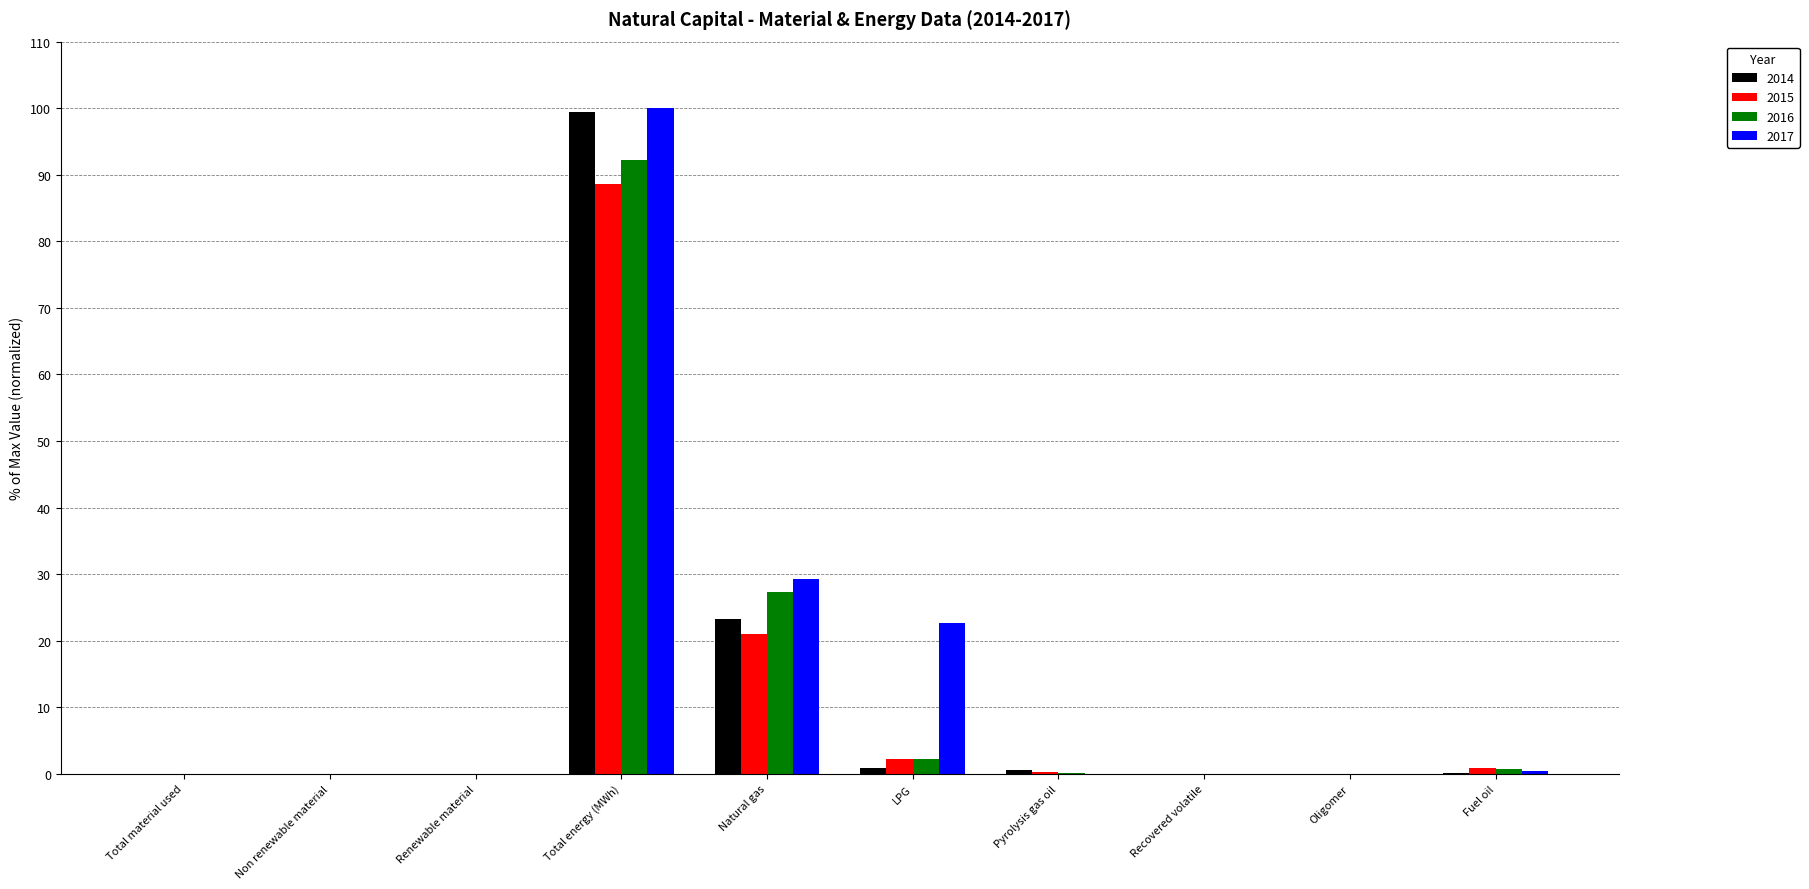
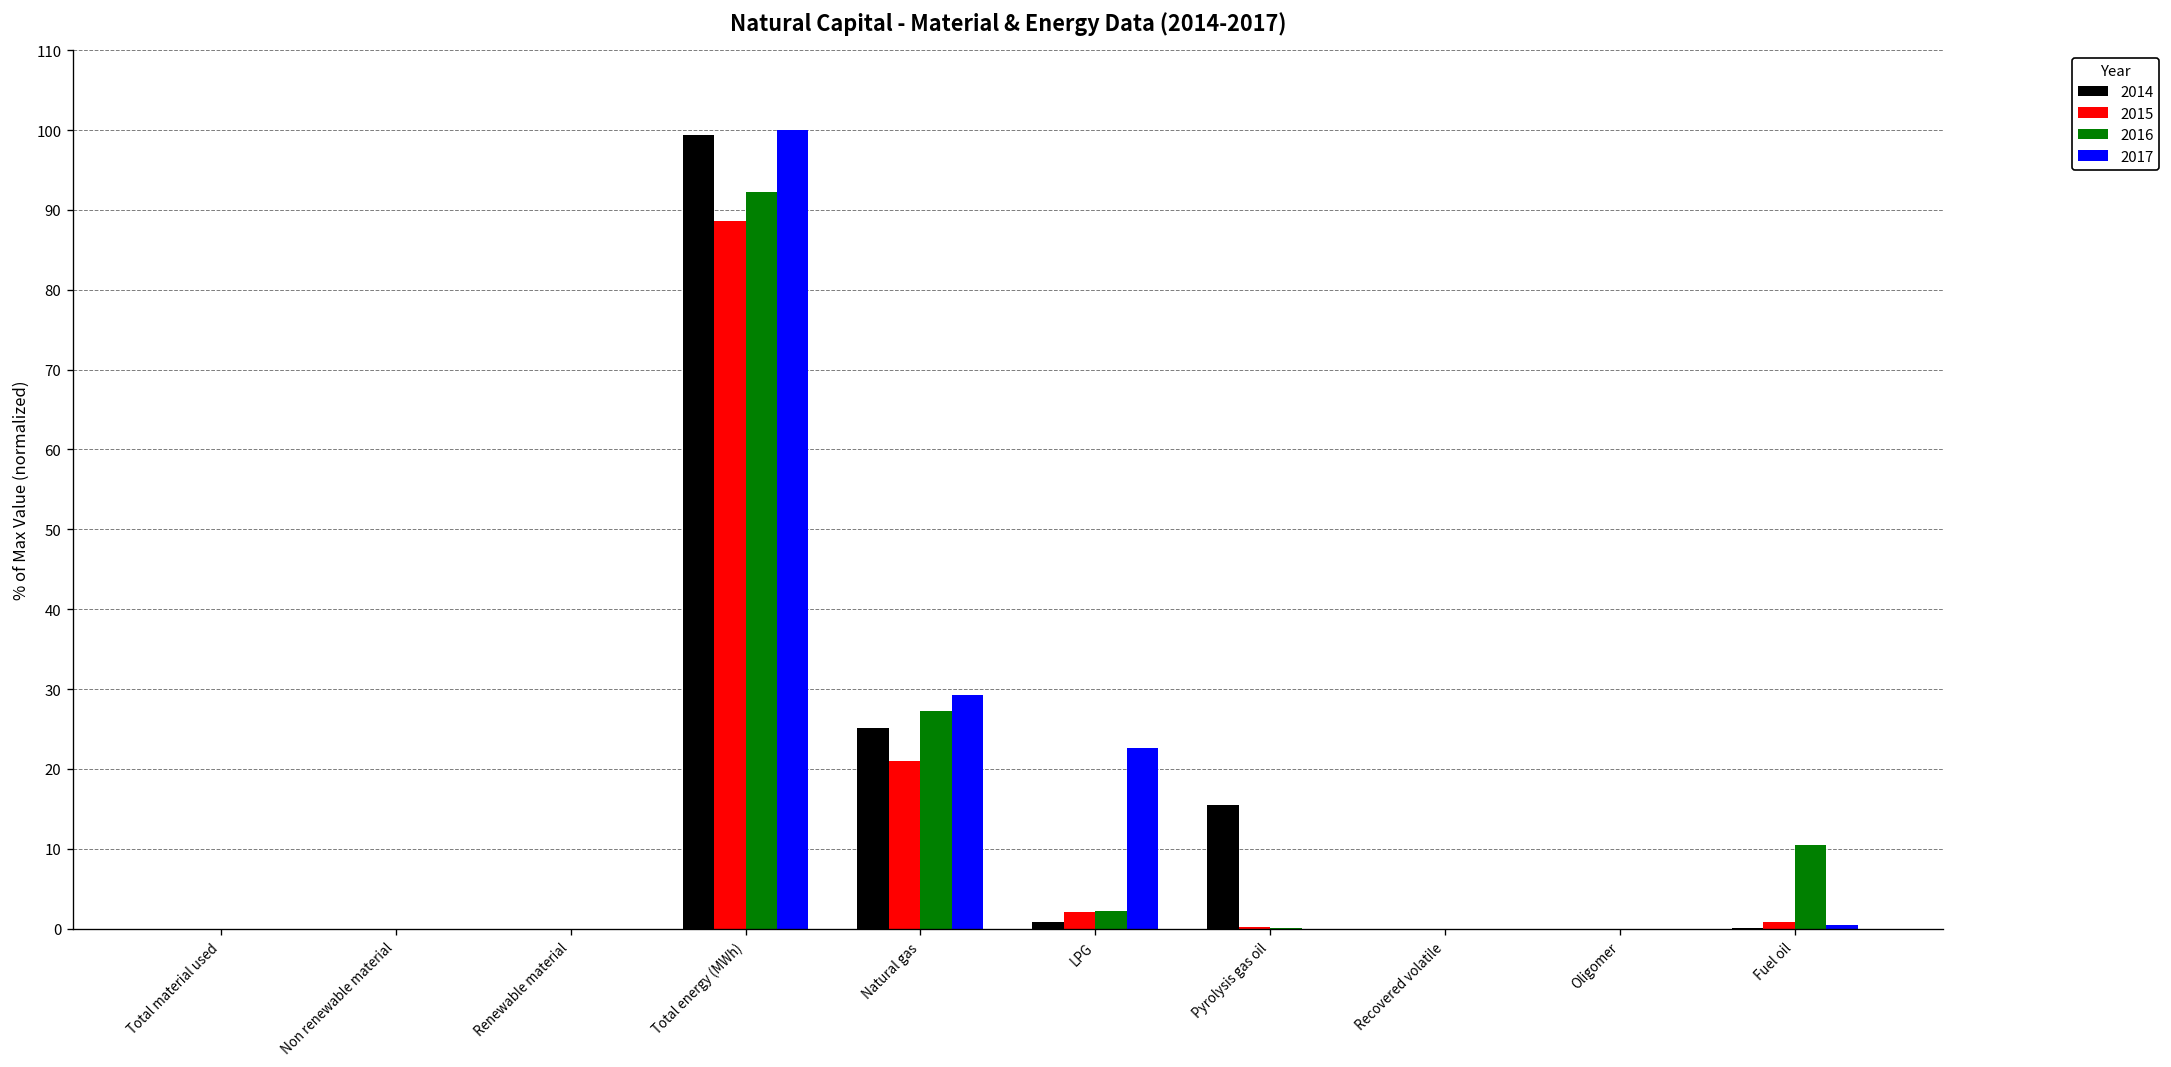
  {
    "2014": {
      "Total energy (MWh)": 99,
-     "Natural gas": 23,
+     "Natural gas": 25,
      "LPG": 1,
-     "Pyrolysis gas oil": 0
+     "Pyrolysis gas oil": 15
    },
    "2015": {
      "Total energy (MWh)": 89,
      "Natural gas": 21,
      "LPG": 2,
      "Fuel oil": 1
    },
    "2016": {
      "Total energy (MWh)": 92,
      "Natural gas": 27,
      "LPG": 2,
-     "Fuel oil": 1
+     "Fuel oil": 11
    },
    "2017": {
      "Total energy (MWh)": 100,
      "Natural gas": 29,
      "LPG": 23,
      "Fuel oil": 0
    }
  }
